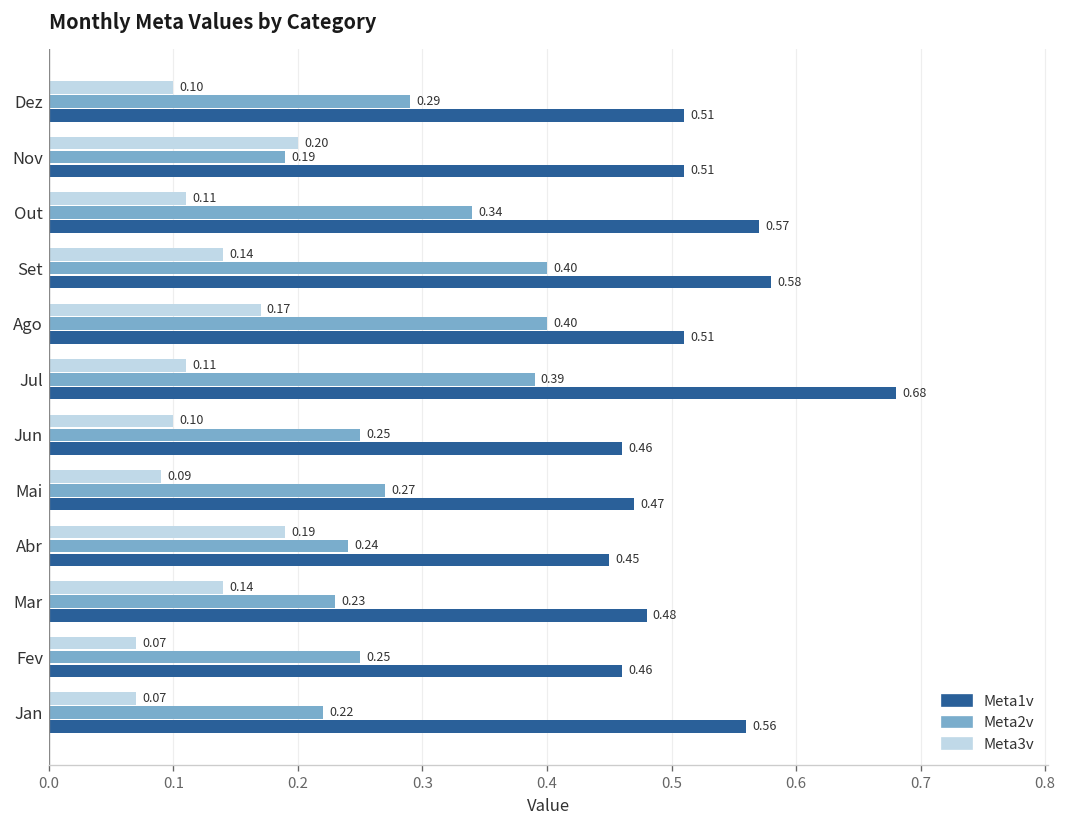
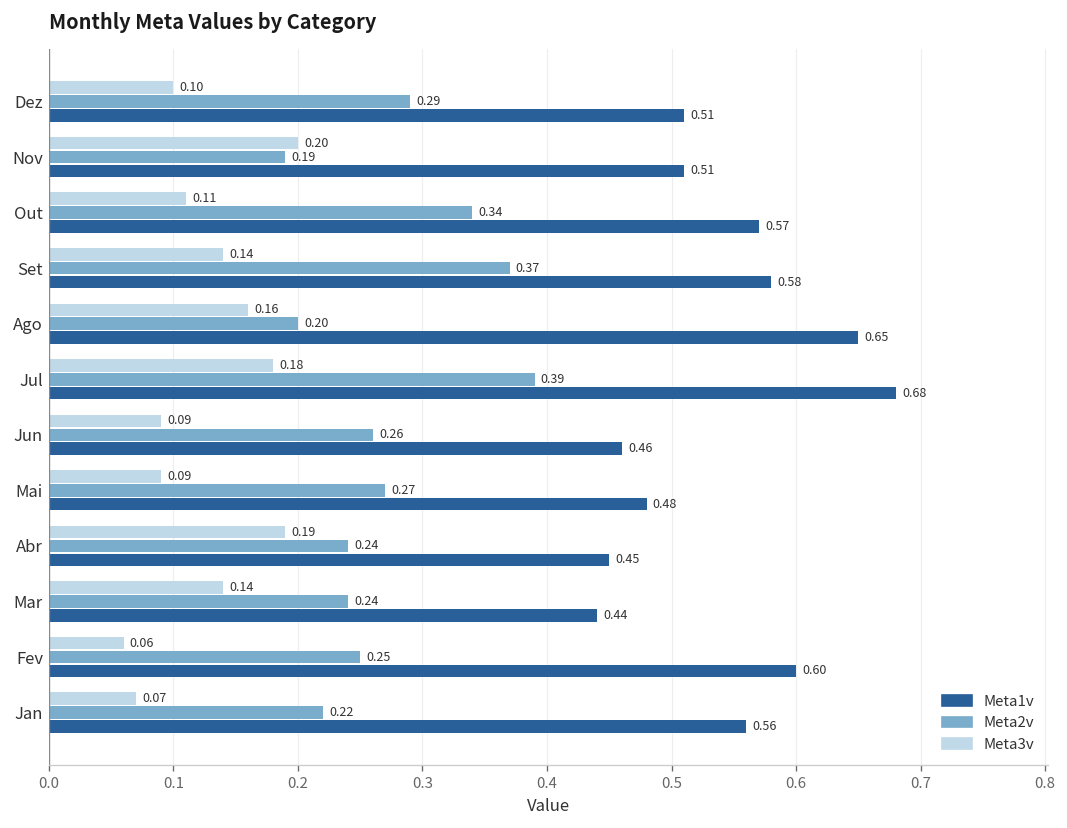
  {
    "Meta1v": {
      "Dez": 0.51,
      "Nov": 0.51,
      "Out": 0.57,
      "Set": 0.58,
-     "Ago": 0.51,
+     "Ago": 0.65,
      "Jul": 0.68,
      "Jun": 0.46,
-     "Mai": 0.47,
+     "Mai": 0.48,
      "Abr": 0.45,
-     "Mar": 0.48,
-     "Fev": 0.46,
+     "Mar": 0.44,
+     "Fev": 0.60,
      "Jan": 0.56
    },
    "Meta2v": {
      "Dez": 0.29,
      "Nov": 0.19,
      "Out": 0.34,
-     "Set": 0.40,
-     "Ago": 0.40,
+     "Set": 0.37,
+     "Ago": 0.20,
      "Jul": 0.39,
-     "Jun": 0.25,
+     "Jun": 0.26,
      "Mai": 0.27,
      "Abr": 0.24,
-     "Mar": 0.23,
+     "Mar": 0.24,
      "Fev": 0.25,
      "Jan": 0.22
    },
    "Meta3v": {
      "Dez": 0.10,
      "Nov": 0.20,
      "Out": 0.11,
      "Set": 0.14,
-     "Ago": 0.17,
-     "Jul": 0.11,
-     "Jun": 0.10,
+     "Ago": 0.16,
+     "Jul": 0.18,
+     "Jun": 0.09,
      "Mai": 0.09,
      "Abr": 0.19,
      "Mar": 0.14,
-     "Fev": 0.07,
+     "Fev": 0.06,
      "Jan": 0.07
    }
  }
